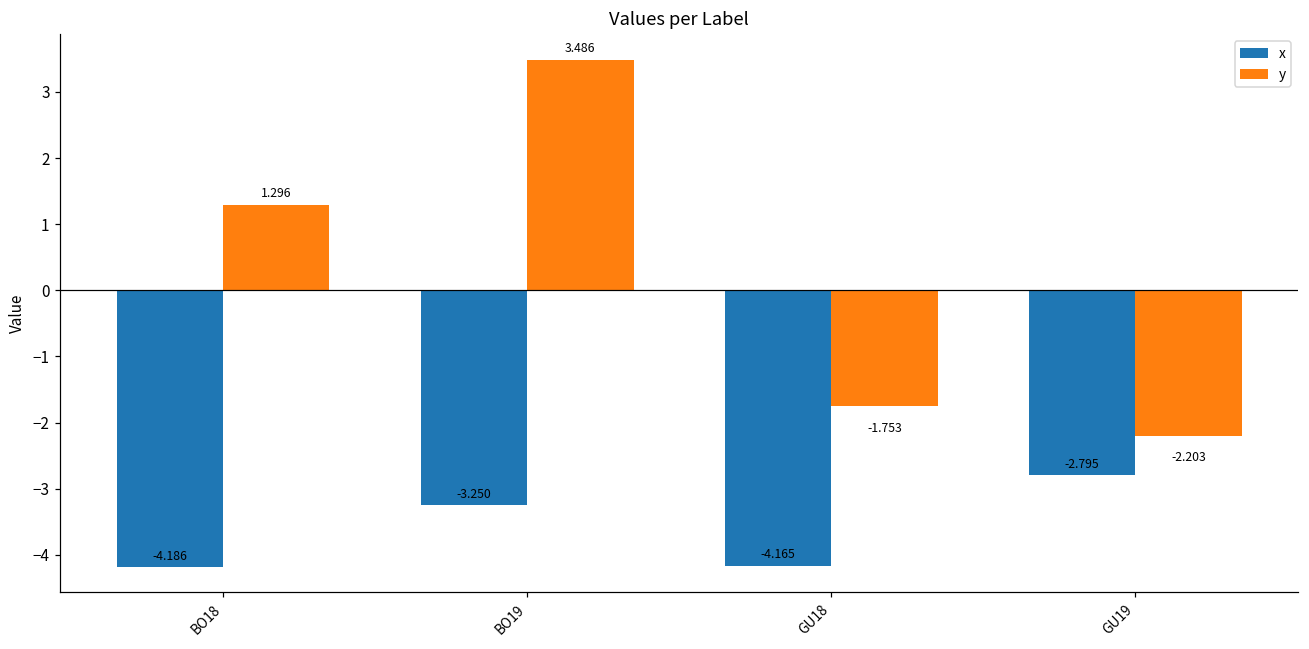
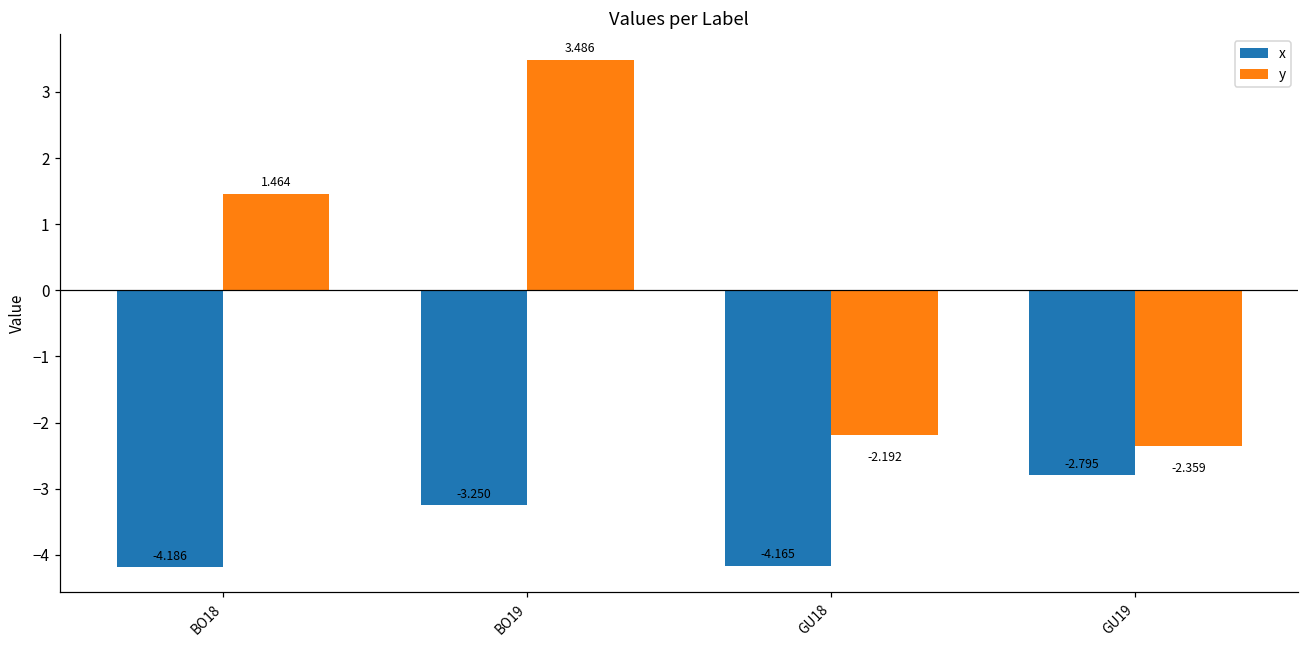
  {
    "x": {
      "BO18": -4.186,
      "BO19": -3.250,
      "GU18": -4.165,
      "GU19": -2.795
    },
    "y": {
-     "BO18": 1.296,
+     "BO18": 1.464,
      "BO19": 3.486,
-     "GU18": -1.753,
-     "GU19": -2.203
+     "GU18": -2.192,
+     "GU19": -2.359
    }
  }
